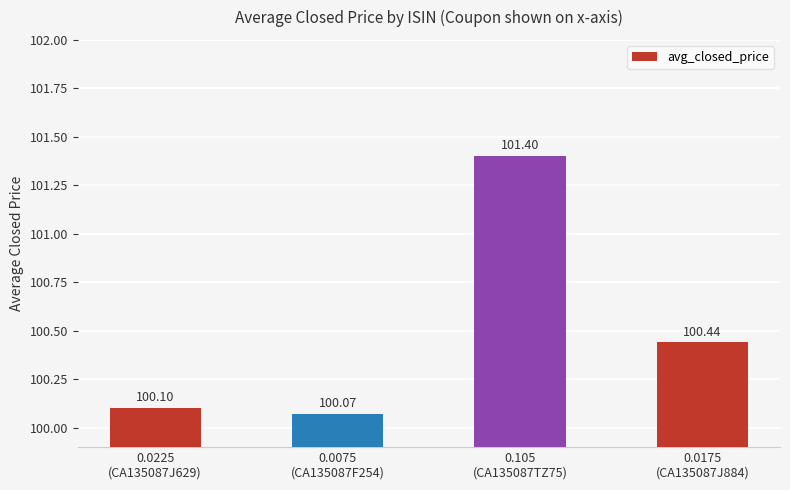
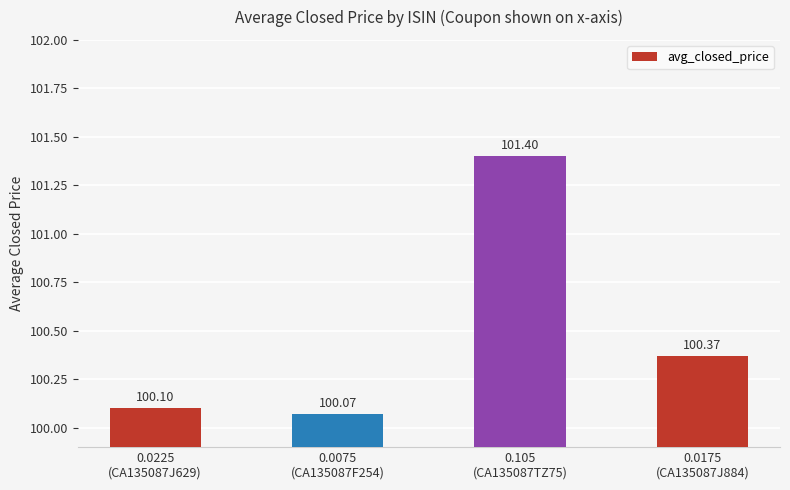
  {
    "0.0225 (CA135087J629)": 100.10,
    "0.0075 (CA135087F254)": 100.07,
    "0.105 (CA135087TZ75)": 101.40,
-   "0.0175 (CA135087J884)": 100.44
+   "0.0175 (CA135087J884)": 100.37
  }
